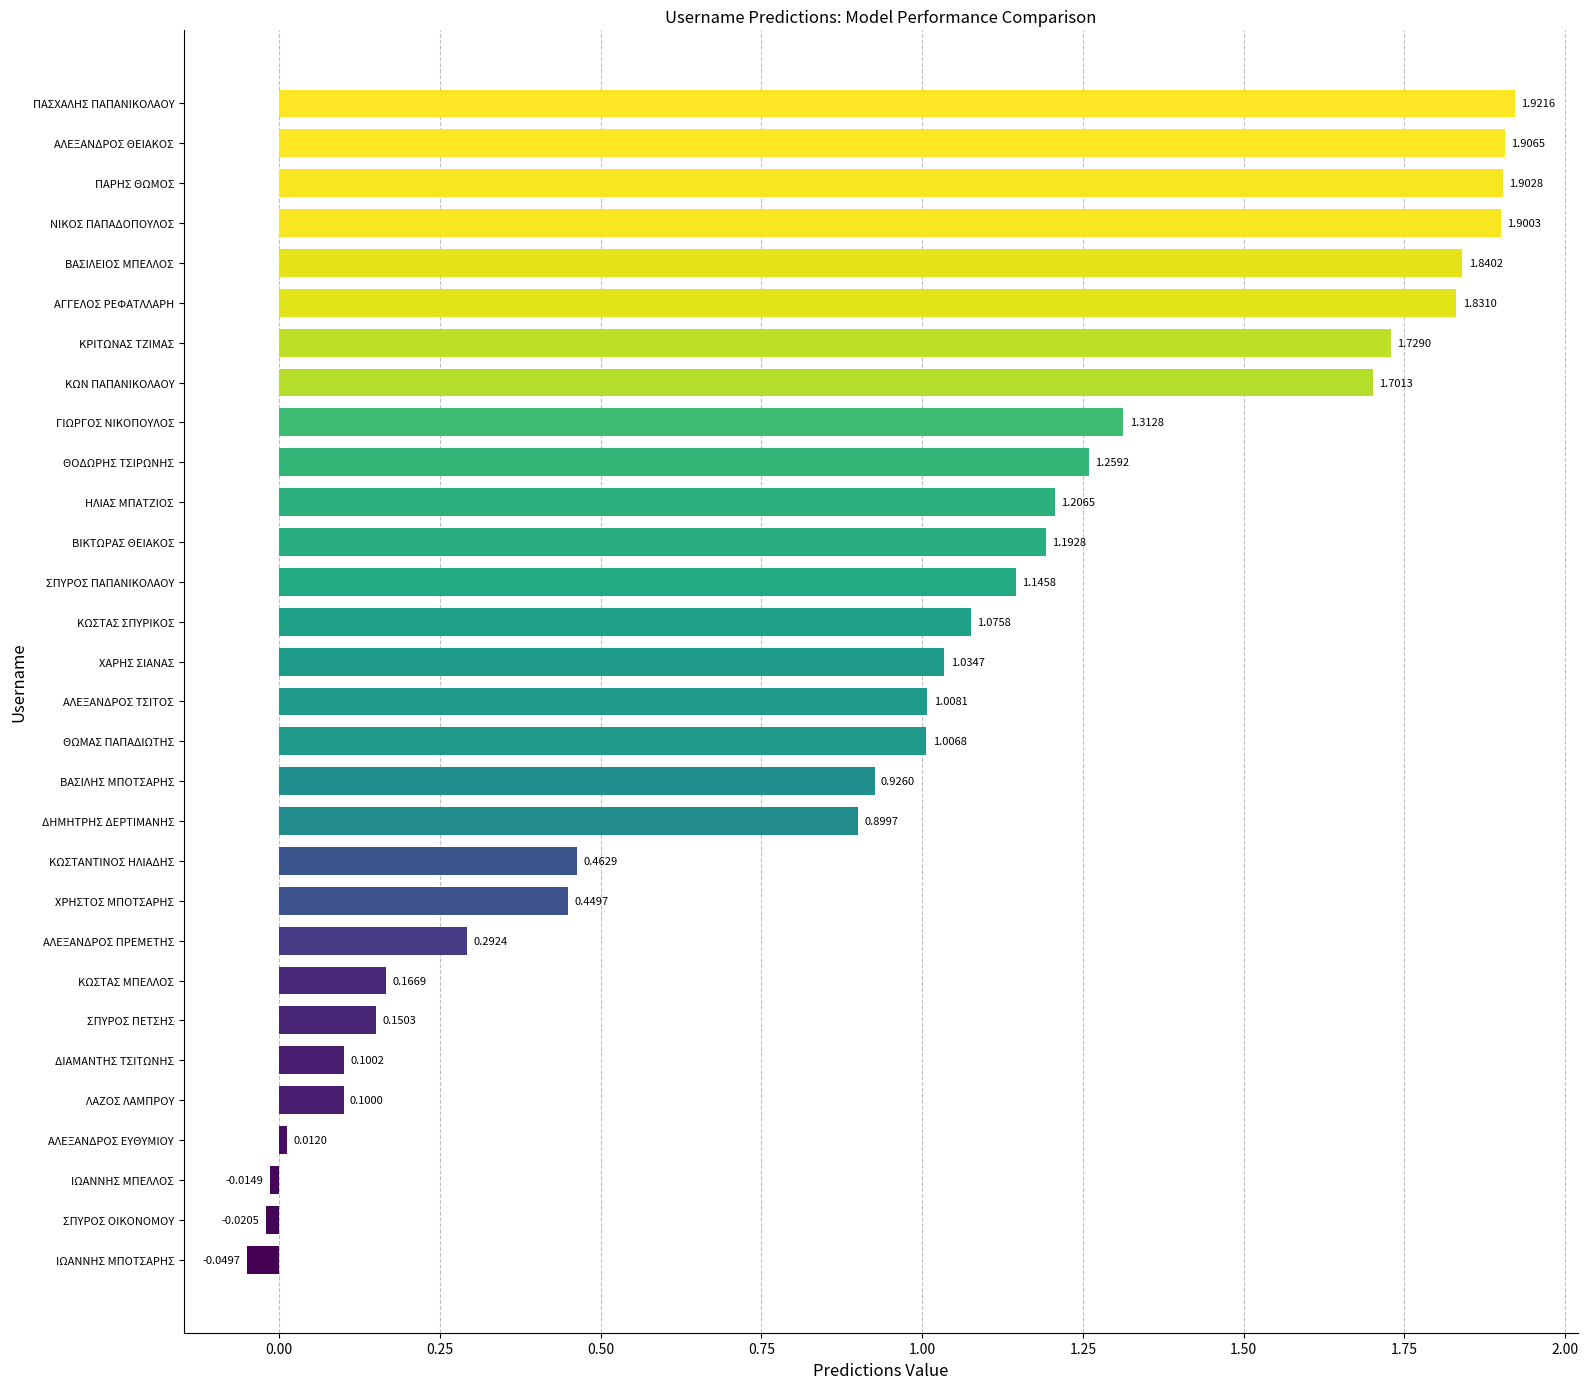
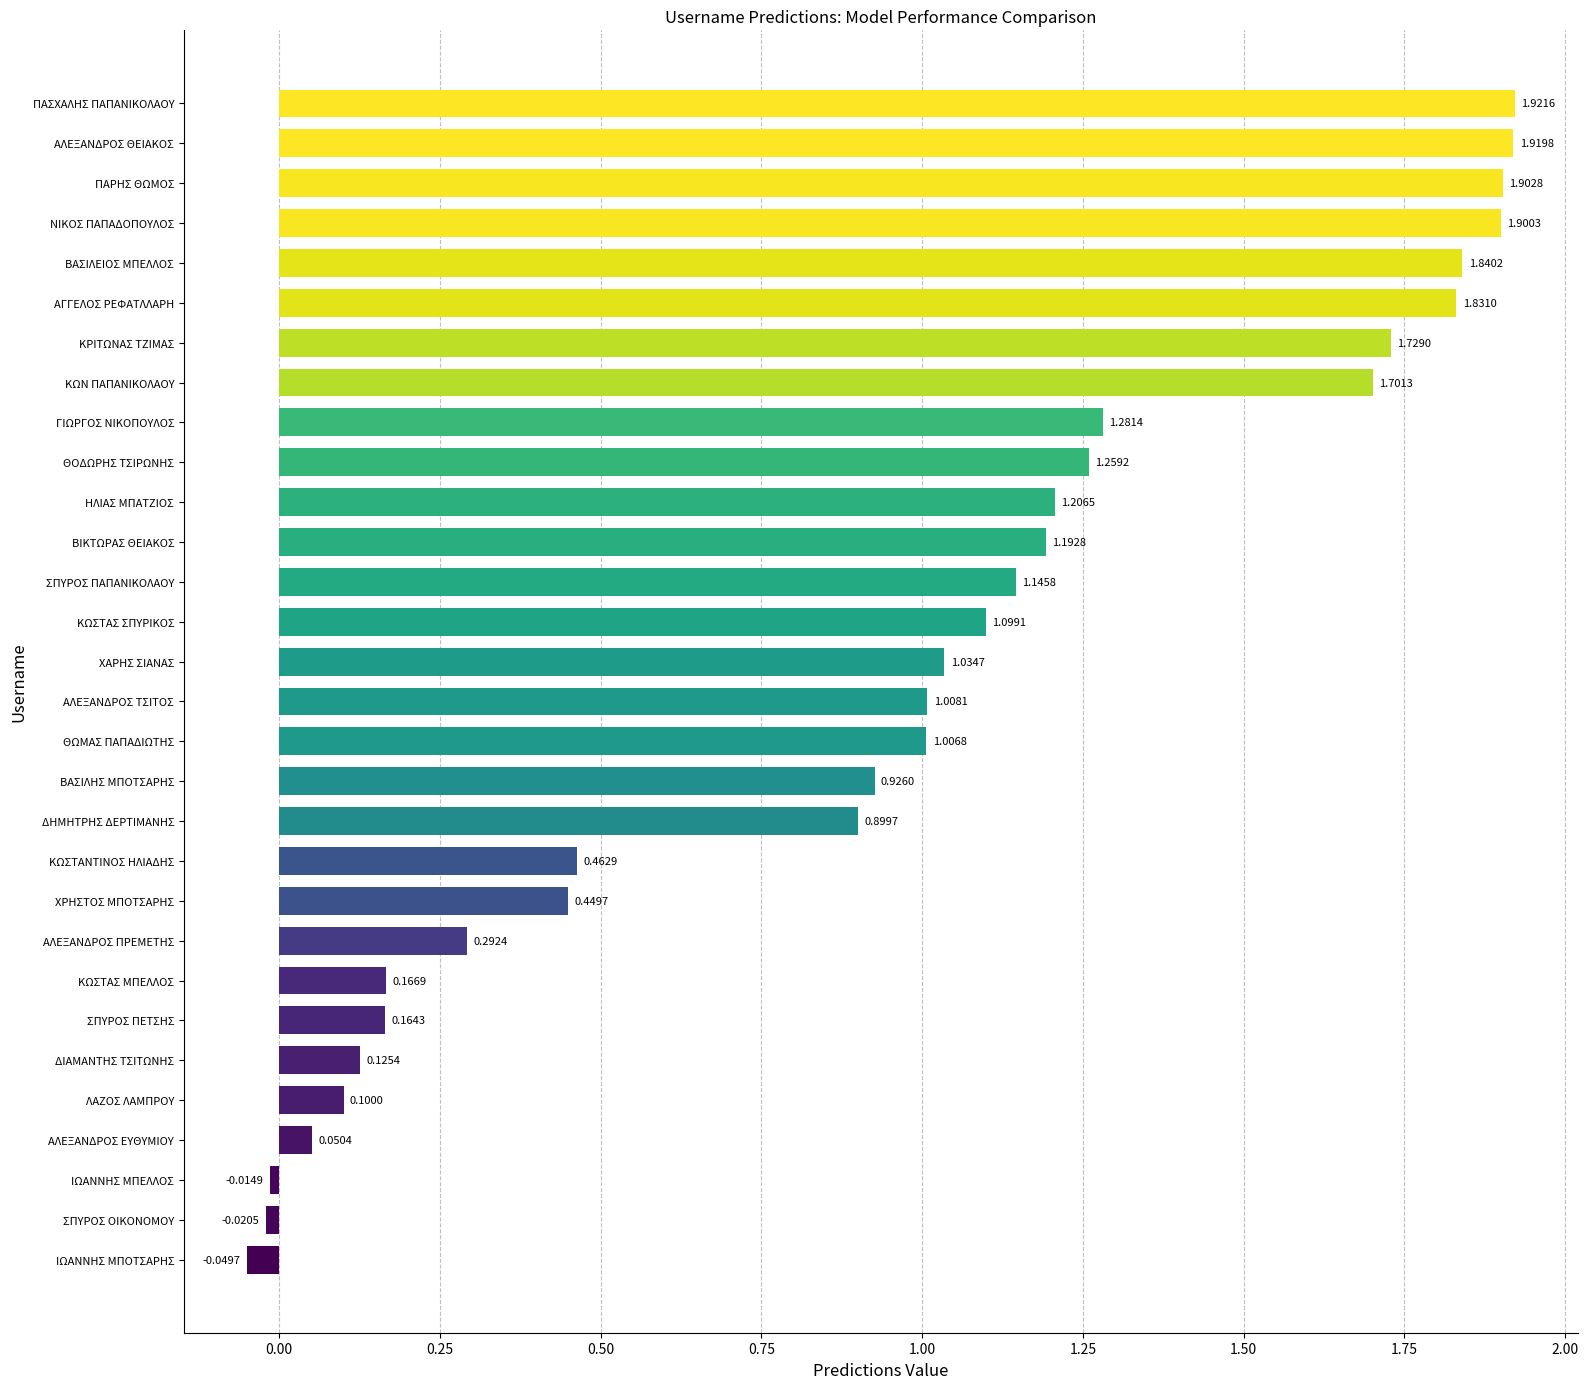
  {
    "ΠΑΣΧΑΛΗΣ ΠΑΠΑΝΙΚΟΛΑΟΥ": 1.9216,
-   "ΑΛΕΞΑΝΔΡΟΣ ΘΕΙΑΚΟΣ": 1.9065,
+   "ΑΛΕΞΑΝΔΡΟΣ ΘΕΙΑΚΟΣ": 1.9198,
    "ΠΑΡΗΣ ΘΩΜΟΣ": 1.9028,
    "ΝΙΚΟΣ ΠΑΠΑΔΟΠΟΥΛΟΣ": 1.9003,
    "ΒΑΣΙΛΕΙΟΣ ΜΠΕΛΛΟΣ": 1.8402,
    "ΑΓΓΕΛΟΣ ΡΕΦΑΤΛΛΑΡΗ": 1.8310,
    "ΚΡΙΤΩΝΑΣ ΤΖΙΜΑΣ": 1.7290,
    "ΚΩΝ ΠΑΠΑΝΙΚΟΛΑΟΥ": 1.7013,
-   "ΓΙΩΡΓΟΣ ΝΙΚΟΠΟΥΛΟΣ": 1.3128,
+   "ΓΙΩΡΓΟΣ ΝΙΚΟΠΟΥΛΟΣ": 1.2814,
    "ΘΟΔΩΡΗΣ ΤΣΙΡΩΝΗΣ": 1.2592,
    "ΗΛΙΑΣ ΜΠΑΤΖΙΟΣ": 1.2065,
    "ΒΙΚΤΩΡΑΣ ΘΕΙΑΚΟΣ": 1.1928,
    "ΣΠΥΡΟΣ ΠΑΠΑΝΙΚΟΛΑΟΥ": 1.1458,
-   "ΚΩΣΤΑΣ ΣΠΥΡΙΚΟΣ": 1.0758,
+   "ΚΩΣΤΑΣ ΣΠΥΡΙΚΟΣ": 1.0991,
    "ΧΑΡΗΣ ΣΙΑΝΑΣ": 1.0347,
    "ΑΛΕΞΑΝΔΡΟΣ ΤΣΙΤΟΣ": 1.0081,
    "ΘΩΜΑΣ ΠΑΠΑΔΙΩΤΗΣ": 1.0068,
    "ΒΑΣΙΛΗΣ ΜΠΟΤΣΑΡΗΣ": 0.9260,
    "ΔΗΜΗΤΡΗΣ ΔΕΡΤΙΜΑΝΗΣ": 0.8997,
    "ΚΩΣΤΑΝΤΙΝΟΣ ΗΛΙΑΔΗΣ": 0.4629,
    "ΧΡΗΣΤΟΣ ΜΠΟΤΣΑΡΗΣ": 0.4497,
    "ΑΛΕΞΑΝΔΡΟΣ ΠΡΕΜΕΤΗΣ": 0.2924,
    "ΚΩΣΤΑΣ ΜΠΕΛΛΟΣ": 0.1669,
-   "ΣΠΥΡΟΣ ΠΕΤΣΗΣ": 0.1503,
-   "ΔΙΑΜΑΝΤΗΣ ΤΣΙΤΩΝΗΣ": 0.1002,
+   "ΣΠΥΡΟΣ ΠΕΤΣΗΣ": 0.1643,
+   "ΔΙΑΜΑΝΤΗΣ ΤΣΙΤΩΝΗΣ": 0.1254,
    "ΛΑΖΟΣ ΛΑΜΠΡΟΥ": 0.1000,
-   "ΑΛΕΞΑΝΔΡΟΣ ΕΥΘΥΜΙΟΥ": 0.0120,
+   "ΑΛΕΞΑΝΔΡΟΣ ΕΥΘΥΜΙΟΥ": 0.0504,
    "ΙΩΑΝΝΗΣ ΜΠΕΛΛΟΣ": -0.0149,
    "ΣΠΥΡΟΣ ΟΙΚΟΝΟΜΟΥ": -0.0205,
    "ΙΩΑΝΝΗΣ ΜΠΟΤΣΑΡΗΣ": -0.0497
  }
